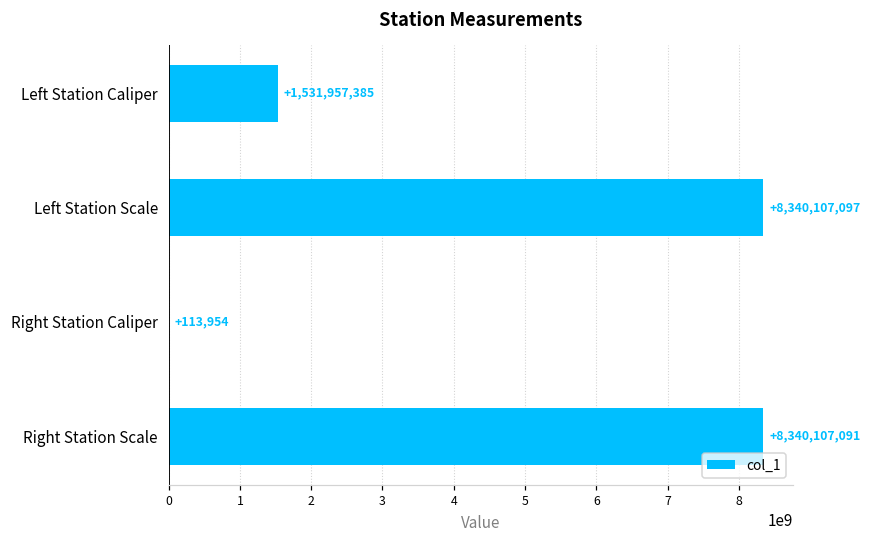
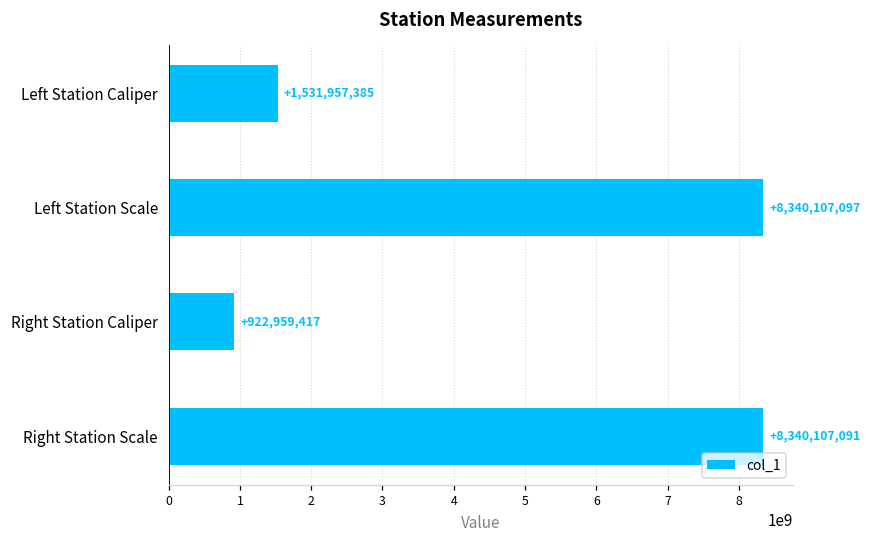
  {
    "Left Station Caliper": "+1,531,957,385",
    "Left Station Scale": "+8,340,107,097",
-   "Right Station Caliper": "+113,954",
+   "Right Station Caliper": "+922,959,417",
    "Right Station Scale": "+8,340,107,091"
  }
